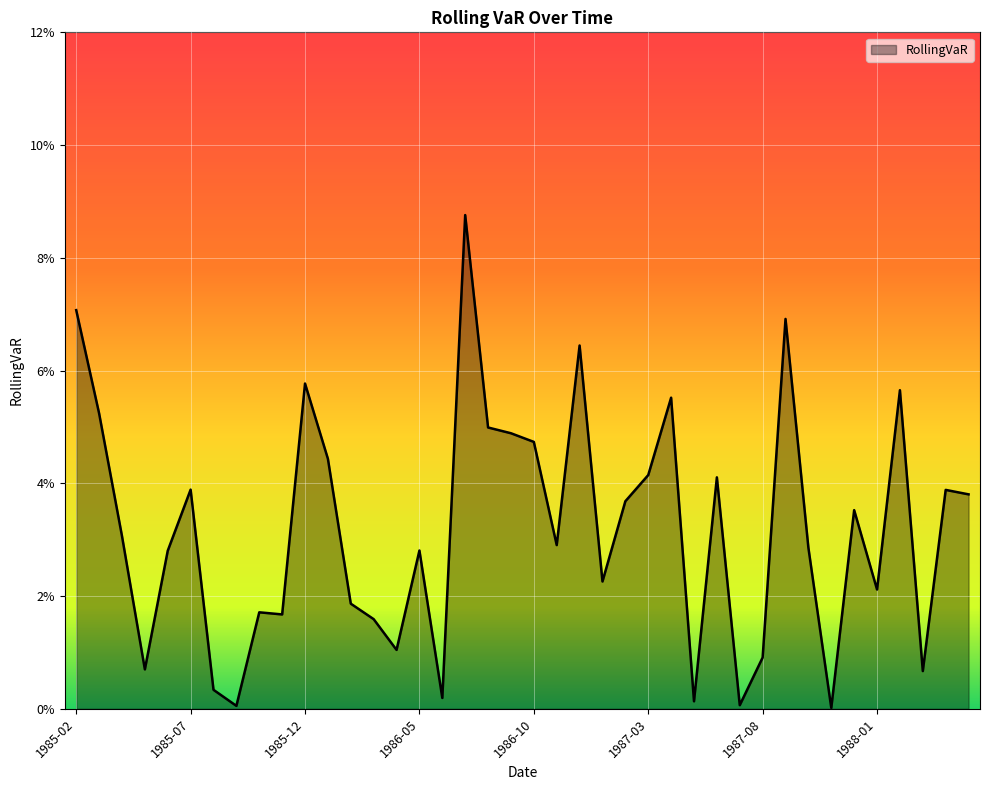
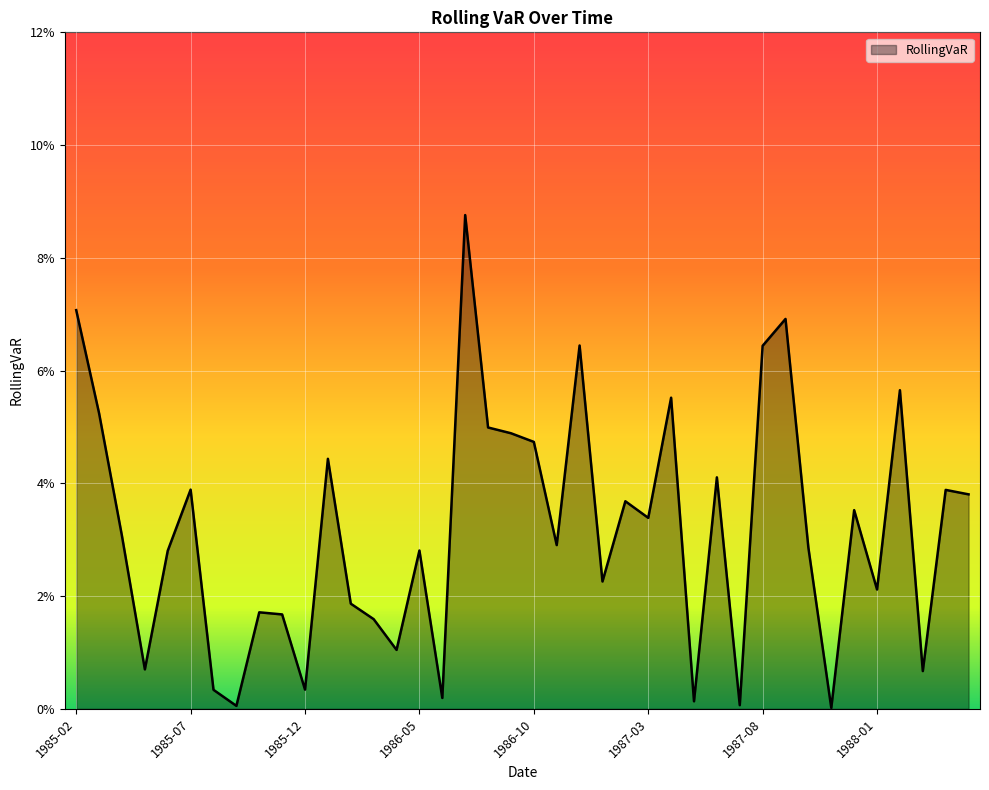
  {
    "1985-02": "7.1%",
    "1985-07": "3.9%",
-   "1985-12": "5.8%",
+   "1985-12": "0.3%",
    "1986-05": "2.8%",
    "1986-10": "4.7%",
-   "1987-03": "4.1%",
-   "1987-08": "0.9%",
+   "1987-03": "3.4%",
+   "1987-08": "6.4%",
    "1988-01": "2.1%"
  }
